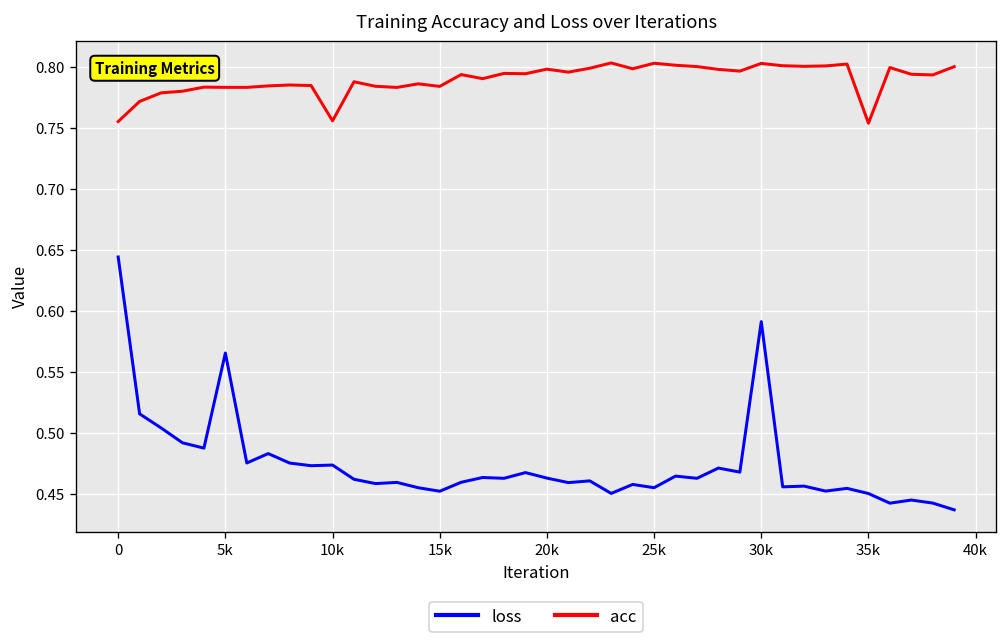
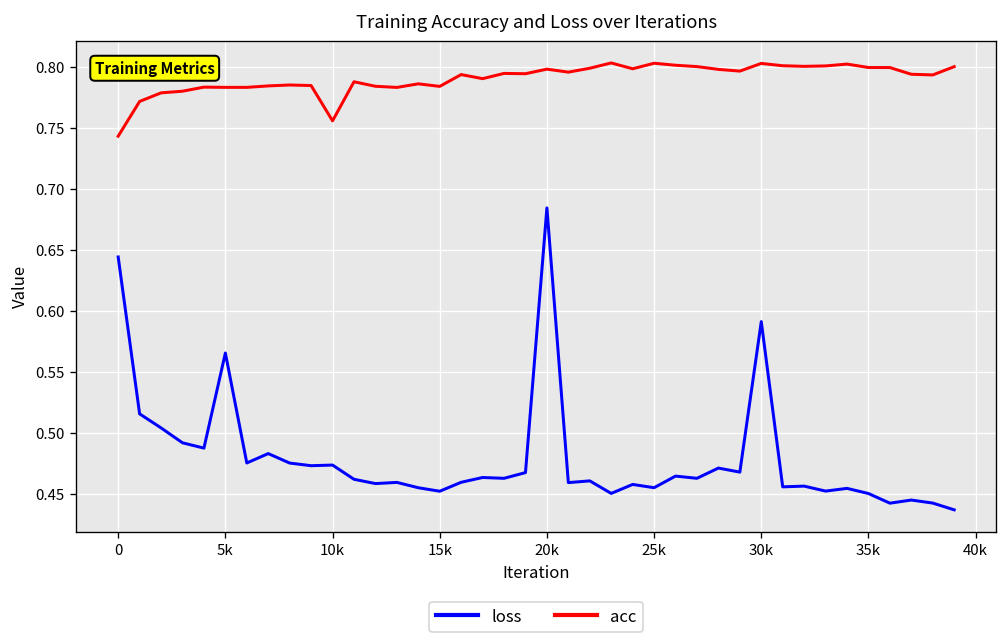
  {
    "loss": {
      "0": 0.644,
      "5k": 0.566,
      "10k": 0.474,
      "15k": 0.452,
-     "20k": 0.463,
+     "20k": 0.685,
      "25k": 0.455,
      "30k": 0.591,
      "35k": 0.450
    },
    "acc": {
-     "0": 0.755,
+     "0": 0.743,
      "5k": 0.783,
      "10k": 0.756,
      "15k": 0.784,
      "20k": 0.798,
      "25k": 0.803,
      "30k": 0.803,
-     "35k": 0.754
+     "35k": 0.800
    }
  }
